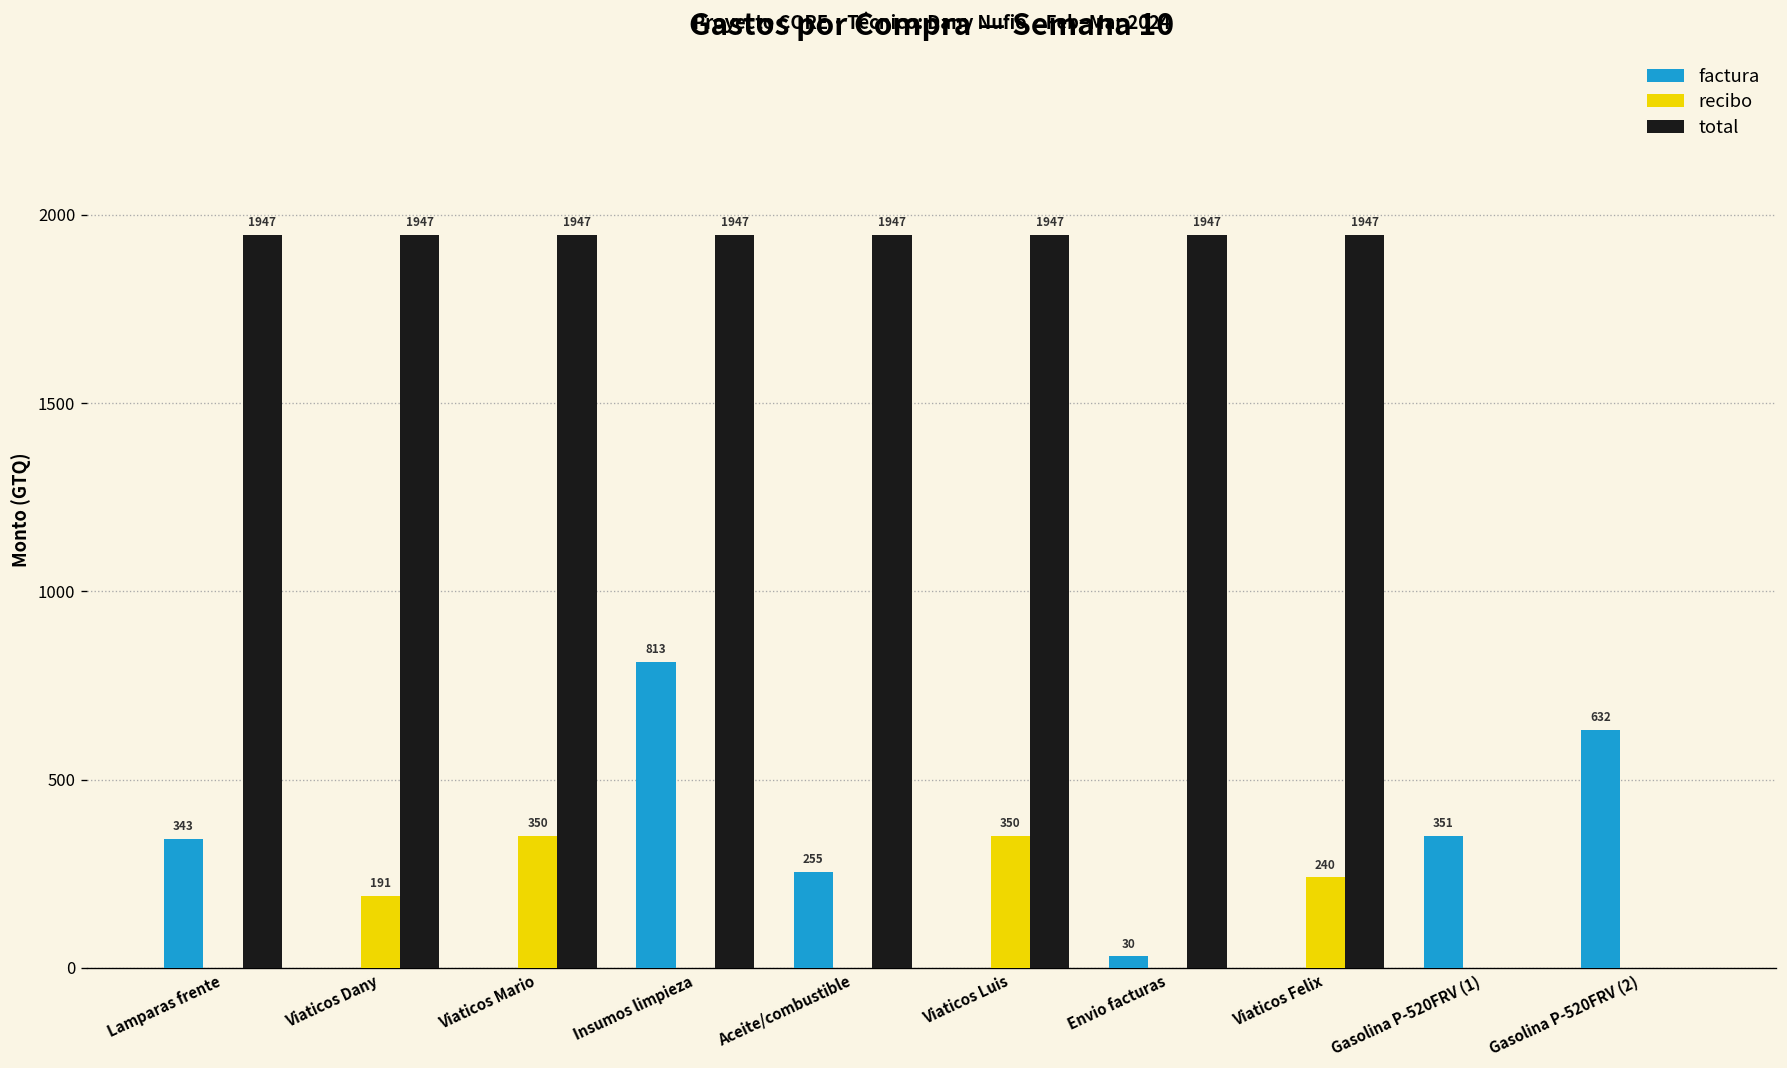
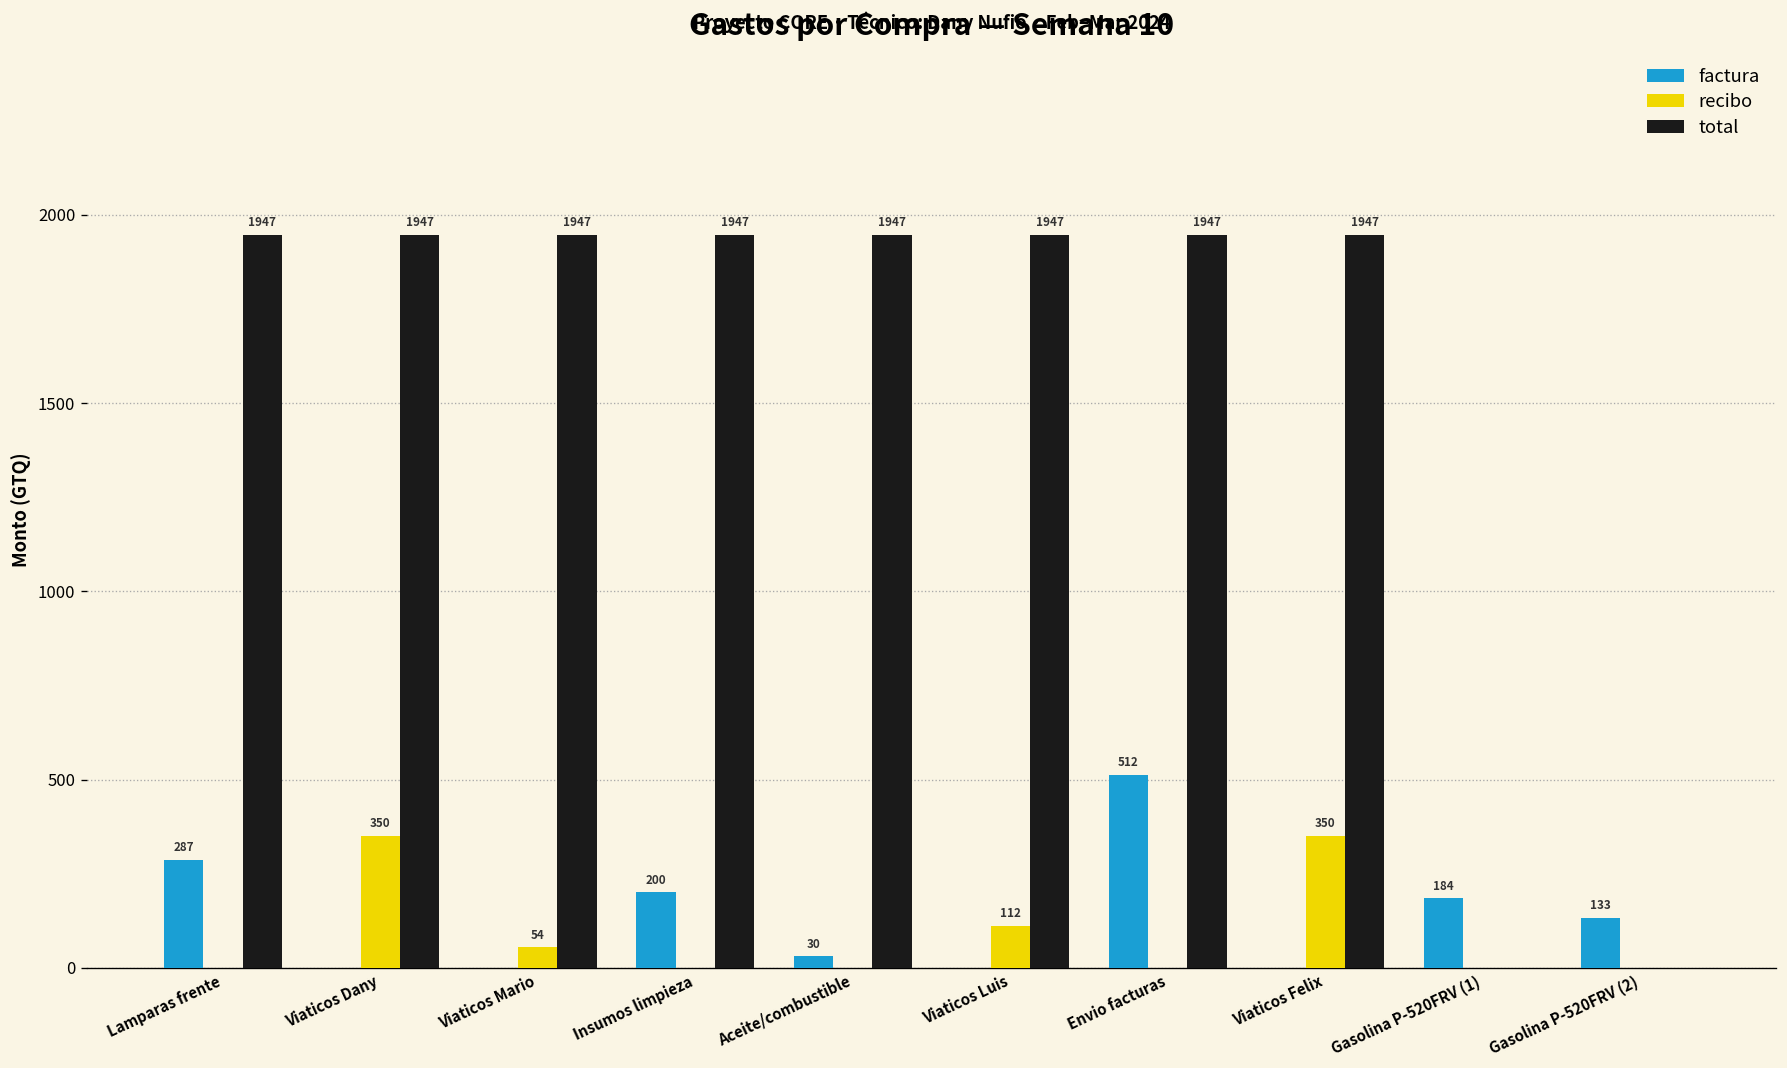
  {
    "factura": {
-     "Lamparas frente": 343,
-     "Insumos limpieza": 813,
-     "Aceite/combustible": 255,
-     "Envio facturas": 30,
-     "Gasolina P-520FRV (1)": 351,
-     "Gasolina P-520FRV (2)": 632
+     "Lamparas frente": 287,
+     "Insumos limpieza": 200,
+     "Aceite/combustible": 30,
+     "Envio facturas": 512,
+     "Gasolina P-520FRV (1)": 184,
+     "Gasolina P-520FRV (2)": 133
    },
    "recibo": {
-     "Viaticos Dany": 191,
-     "Viaticos Mario": 350,
-     "Viaticos Luis": 350,
-     "Viaticos Felix": 240
+     "Viaticos Dany": 350,
+     "Viaticos Mario": 54,
+     "Viaticos Luis": 112,
+     "Viaticos Felix": 350
    },
    "total": {
      "Lamparas frente": 1947,
      "Viaticos Dany": 1947,
      "Viaticos Mario": 1947,
      "Insumos limpieza": 1947,
      "Aceite/combustible": 1947,
      "Viaticos Luis": 1947,
      "Envio facturas": 1947,
      "Viaticos Felix": 1947
    }
  }
